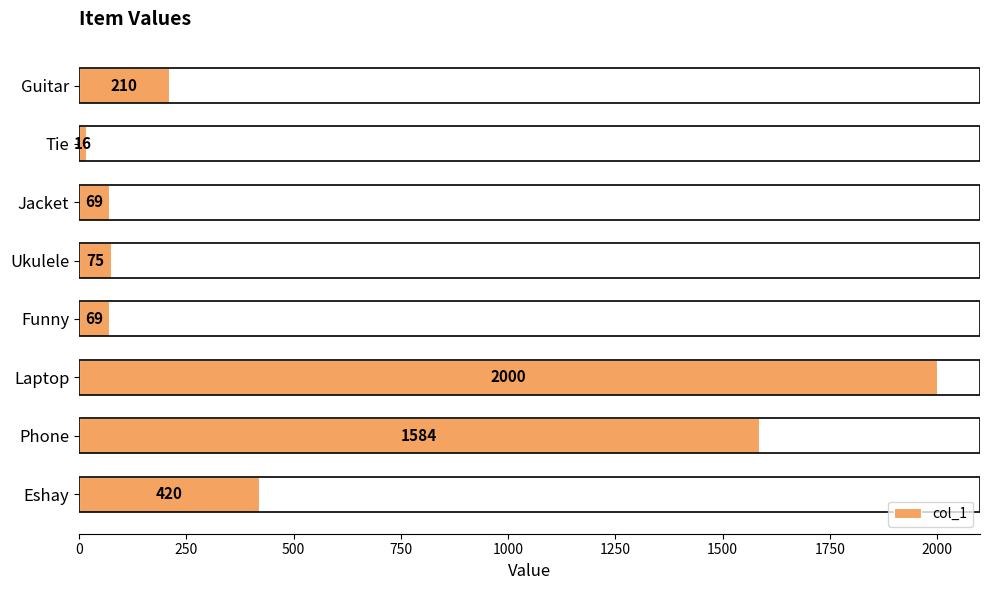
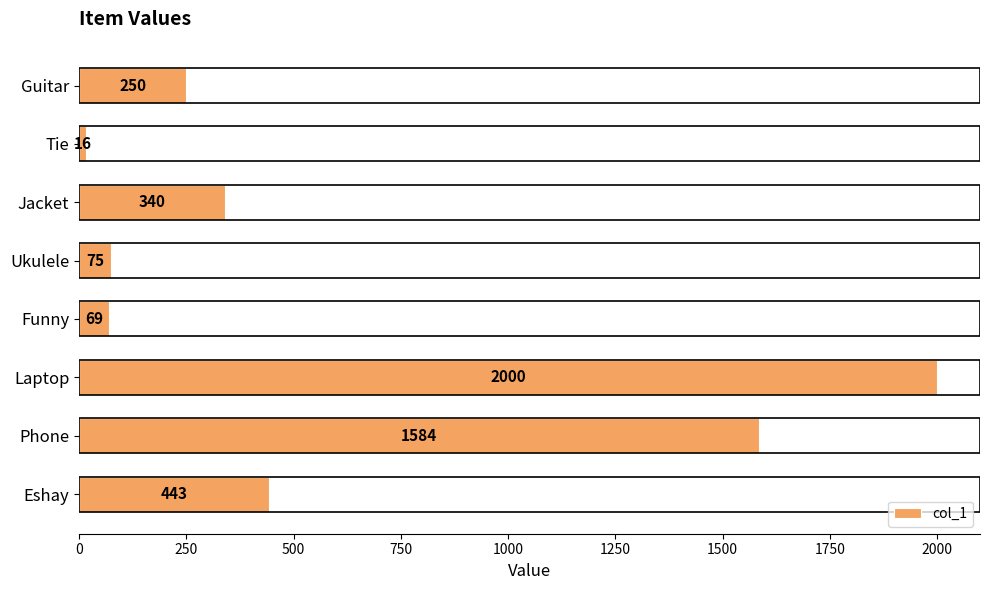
  {
-   "Guitar": 210,
+   "Guitar": 250,
    "Tie": 16,
-   "Jacket": 69,
+   "Jacket": 340,
    "Ukulele": 75,
    "Funny": 69,
    "Laptop": 2000,
    "Phone": 1584,
-   "Eshay": 420
+   "Eshay": 443
  }
